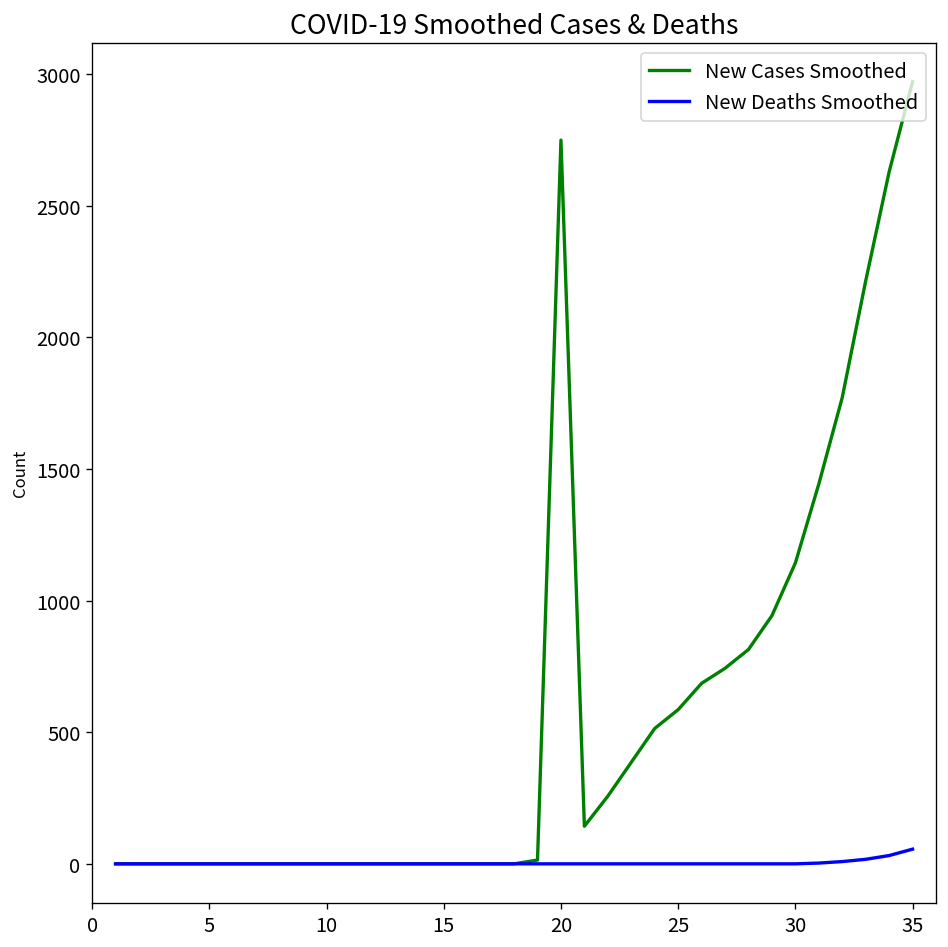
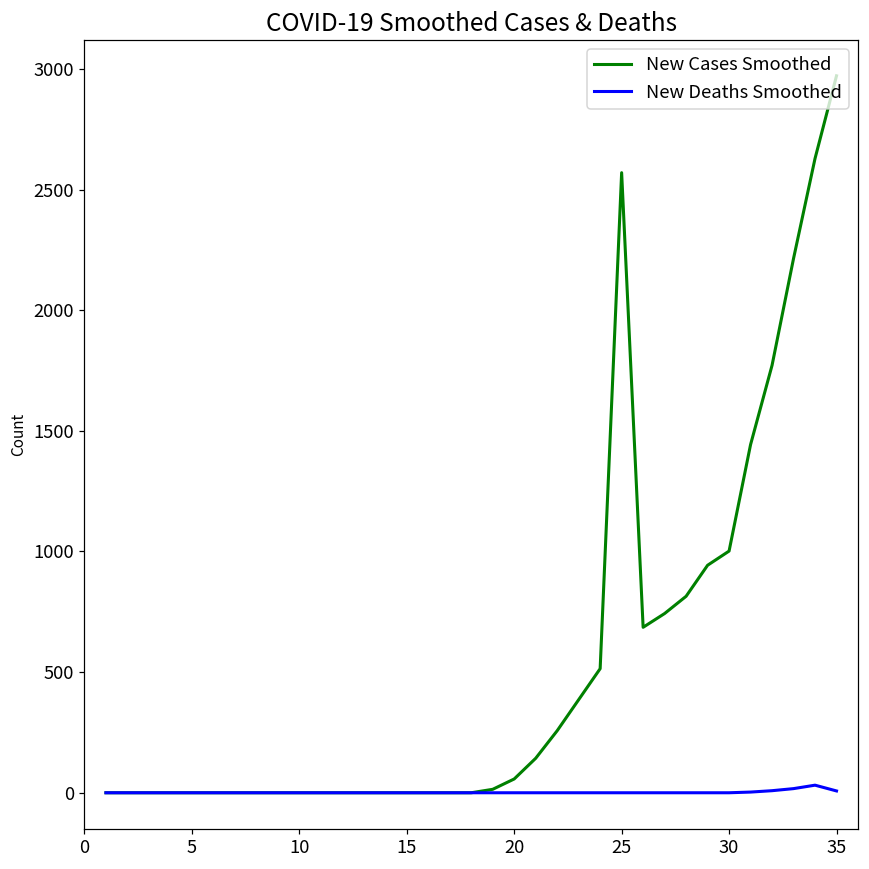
  {
    "New Cases Smoothed": {
-     "20": 2750,
-     "25": 590,
-     "30": 1140
+     "20": 60,
+     "25": 2570,
+     "30": 1000
    },
    "New Deaths Smoothed": {
      "20": 0,
      "25": 0,
      "30": 0,
-     "35": 60
+     "35": 10
    }
  }
